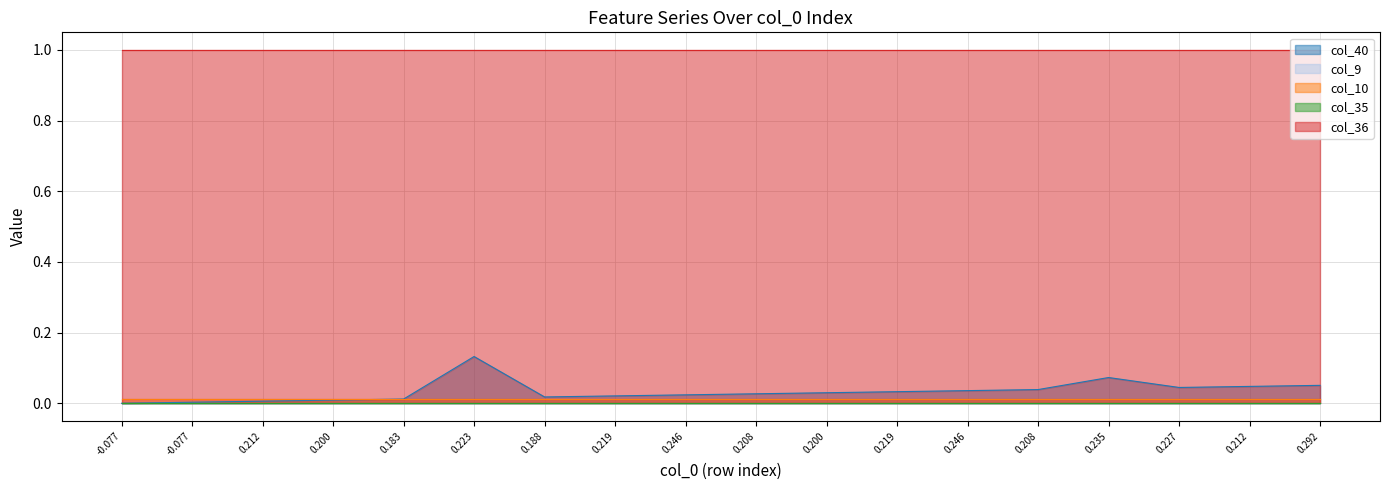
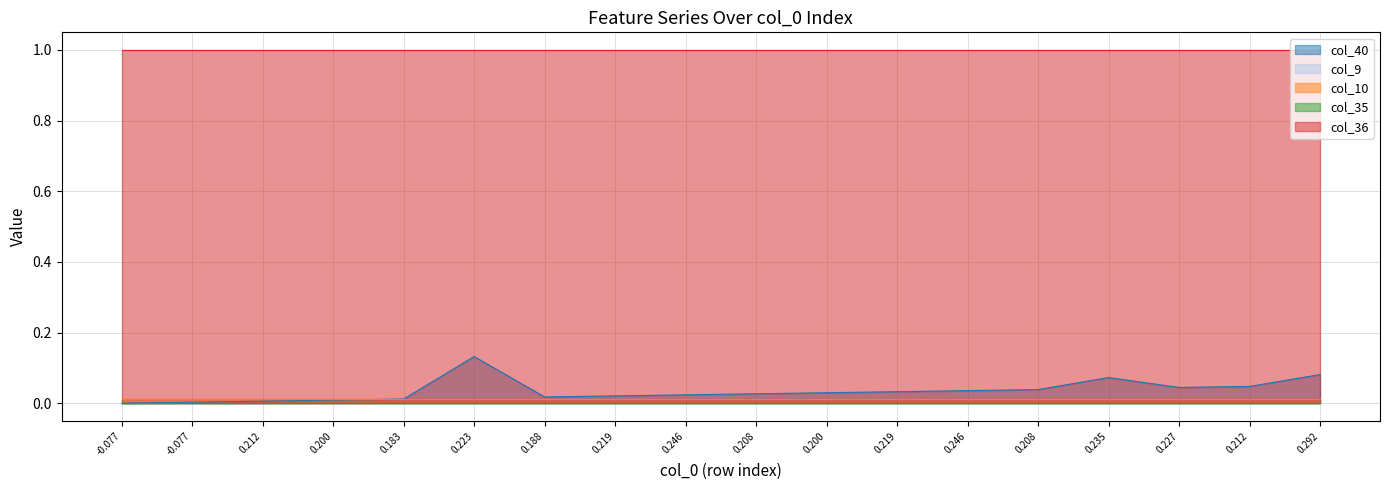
  {
    "col_40": {
      "0.223": 0.13,
      "0.235": 0.07,
      "0.227": 0.04,
-     "0.292": 0.05
+     "0.292": 0.08
    },
    "col_35": {
      "0.183": 0.00,
      "0.223": 0.00,
      "0.188": 0.00,
      "0.235": 0.00,
      "0.227": 0.00,
      "0.292": 0.00
    },
    "col_10": {
      "0.223": 0.01,
      "0.235": 0.01,
      "0.227": 0.01,
      "0.292": 0.01
    },
    "col_36": {
      "0.183": 1.00,
      "0.223": 1.00,
      "0.188": 1.00,
      "0.235": 1.00,
      "0.227": 1.00
    }
  }
